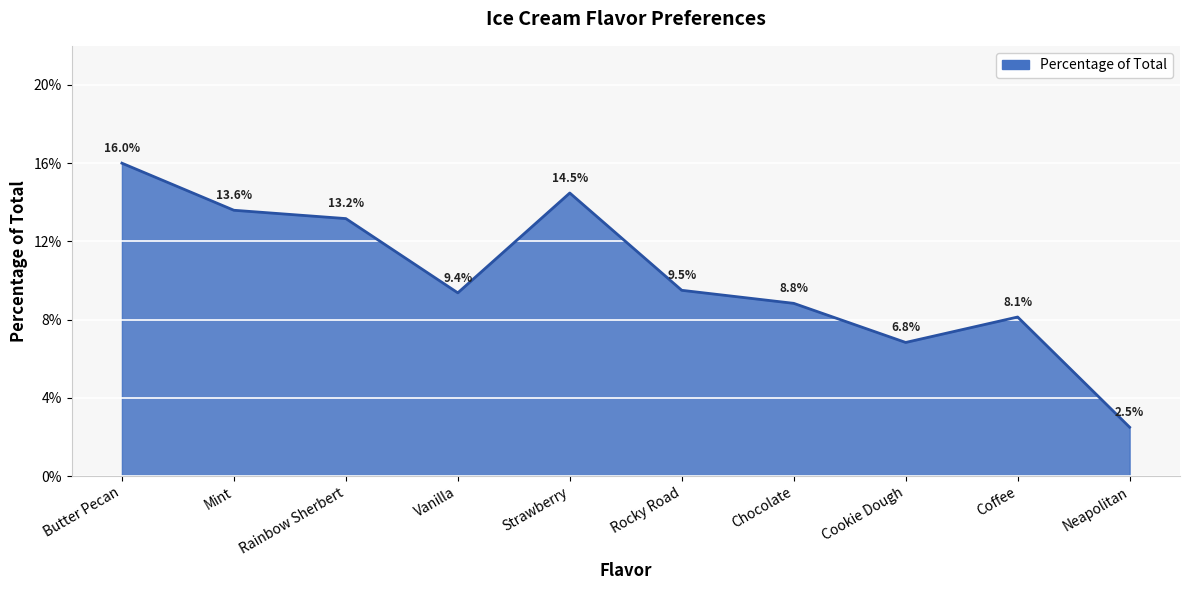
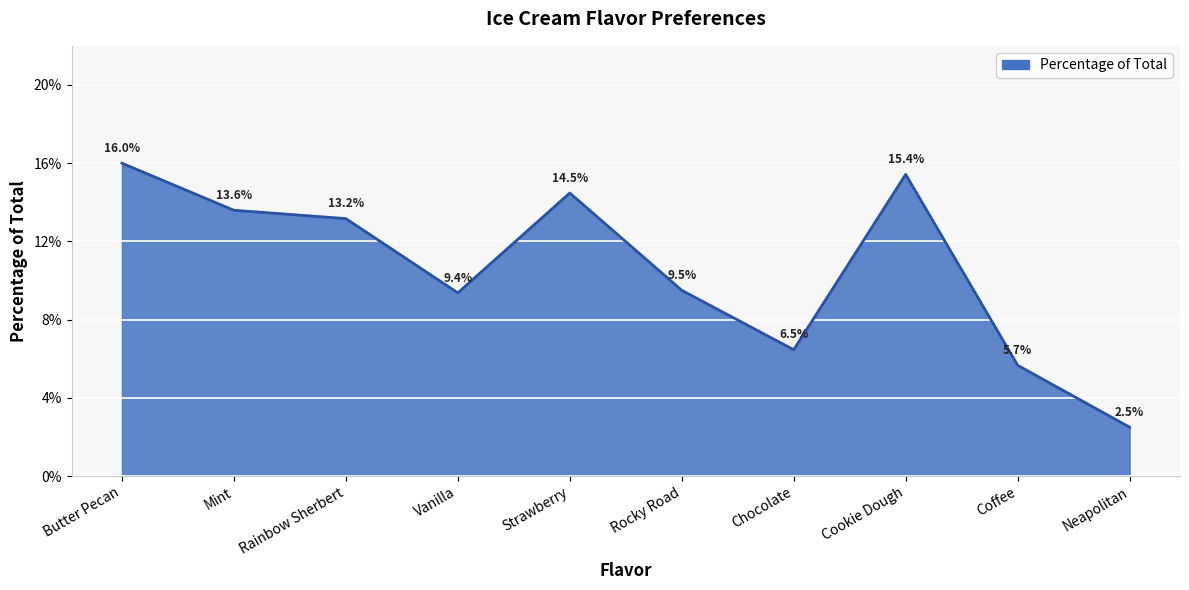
  {
    "Butter Pecan": "16.0%",
    "Mint": "13.6%",
    "Rainbow Sherbert": "13.2%",
    "Vanilla": "9.4%",
    "Strawberry": "14.5%",
    "Rocky Road": "9.5%",
-   "Chocolate": "8.8%",
-   "Cookie Dough": "6.8%",
-   "Coffee": "8.1%",
+   "Chocolate": "6.5%",
+   "Cookie Dough": "15.4%",
+   "Coffee": "5.7%",
    "Neapolitan": "2.5%"
  }
